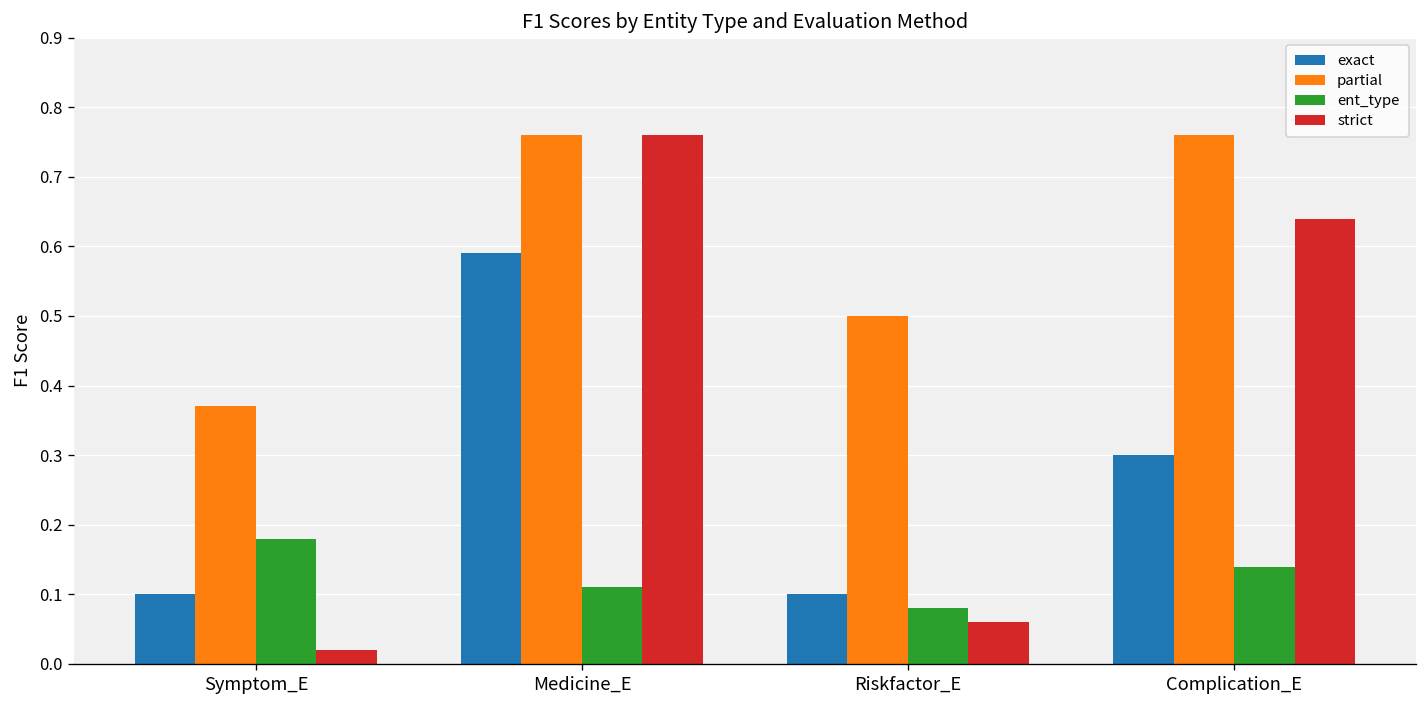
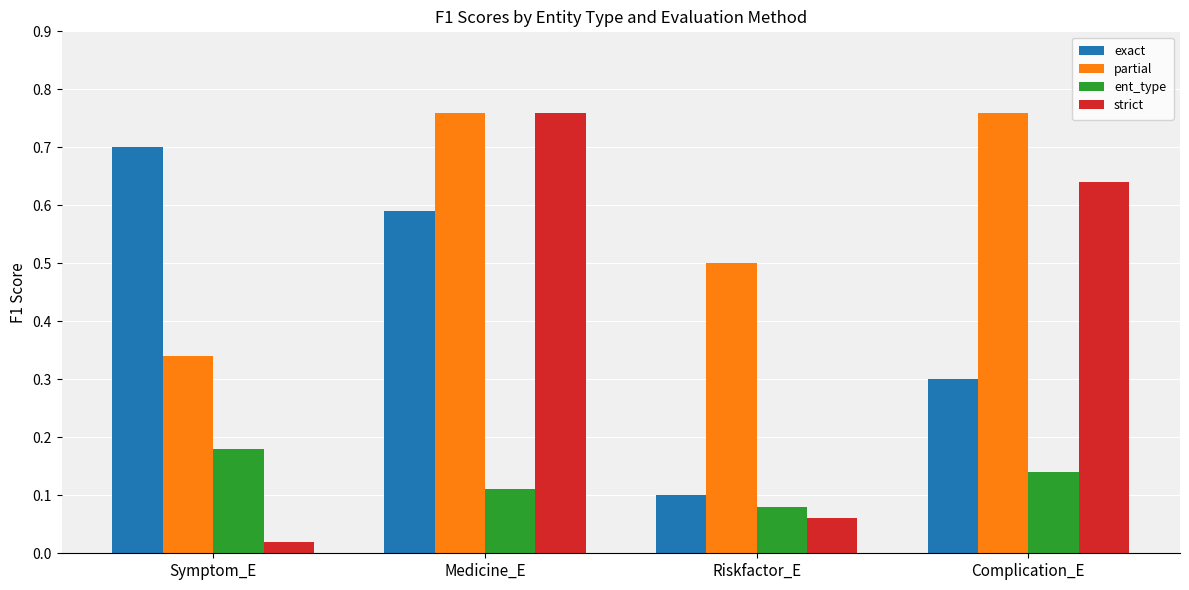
  {
    "exact": {
-     "Symptom_E": 0.1,
+     "Symptom_E": 0.7,
      "Medicine_E": 0.59,
      "Riskfactor_E": 0.1,
      "Complication_E": 0.3
    },
    "partial": {
-     "Symptom_E": 0.37,
+     "Symptom_E": 0.34,
      "Medicine_E": 0.76,
      "Riskfactor_E": 0.50,
      "Complication_E": 0.76
    },
    "ent_type": {
      "Symptom_E": 0.18,
      "Medicine_E": 0.11,
      "Riskfactor_E": 0.08,
      "Complication_E": 0.14
    },
    "strict": {
      "Symptom_E": 0.02,
      "Medicine_E": 0.76,
      "Riskfactor_E": 0.06,
      "Complication_E": 0.64
    }
  }
